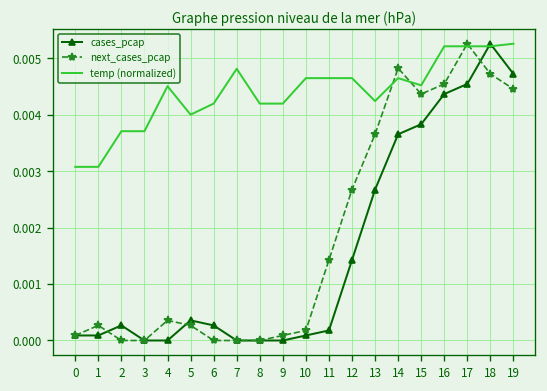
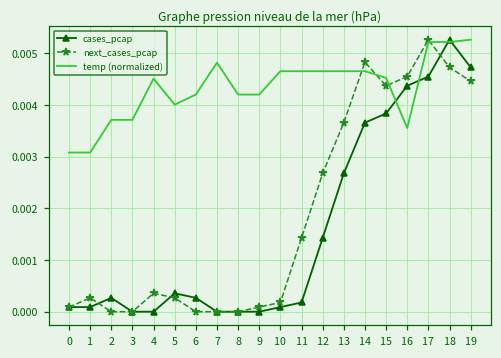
  {
    "cases_pcap": {
      "1": 0.0001,
      "2": 0.0003,
      "4": 0.0000,
      "5": 0.0004,
      "6": 0.0003,
      "9": 0.0000,
      "10": 0.0001,
      "11": 0.0002,
      "12": 0.0014,
      "13": 0.0027,
      "14": 0.0037,
      "15": 0.0038,
      "16": 0.0044,
      "17": 0.0045,
      "19": 0.0047
    },
    "next_cases_pcap": {
      "1": 0.0003,
      "2": 0.0000,
      "4": 0.0004,
      "5": 0.0003,
      "6": 0.0000,
      "9": 0.0001,
      "10": 0.0002,
      "11": 0.0014,
      "12": 0.0027,
      "13": 0.0037,
      "14": 0.0048,
      "15": 0.0044,
      "16": 0.0045,
      "18": 0.0047,
      "19": 0.0045
    },
    "temp (normalized)": {
      "0": 0.0031,
      "1": 0.0031,
      "2": 0.0037,
      "3": 0.0037,
      "4": 0.0045,
      "5": 0.0040,
      "6": 0.0042,
      "7": 0.0048,
      "8": 0.0042,
      "9": 0.0042,
      "10": 0.0047,
      "11": 0.0047,
      "12": 0.0047,
-     "13": 0.0042,
+     "13": 0.0047,
      "14": 0.0047,
      "15": 0.0045,
-     "16": 0.0052,
+     "16": 0.0036,
      "19": 0.0053
    }
  }
